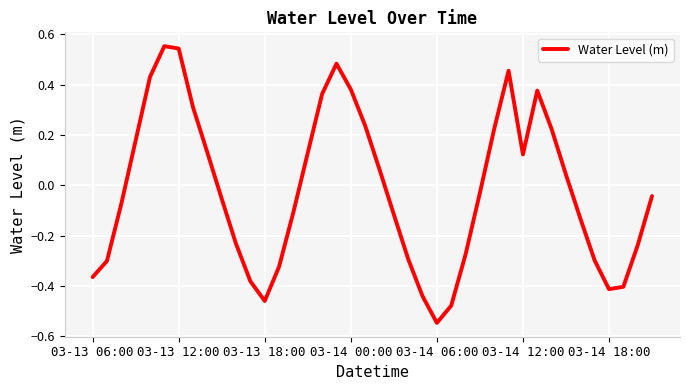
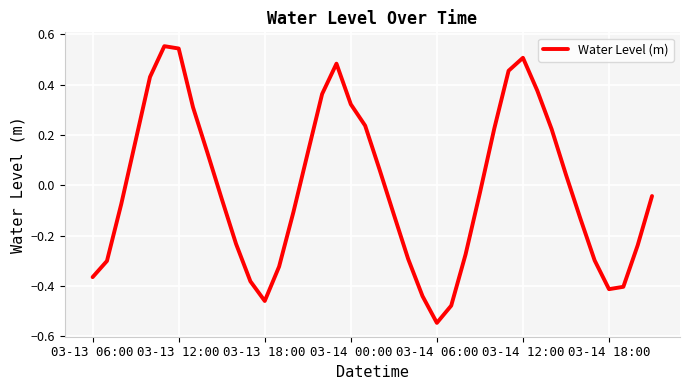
  {
    "03-13 06:00": -0.36,
    "03-13 12:00": 0.54,
    "03-13 18:00": -0.46,
-   "03-14 00:00": 0.38,
+   "03-14 00:00": 0.32,
    "03-14 06:00": -0.55,
-   "03-14 12:00": 0.12,
+   "03-14 12:00": 0.51,
    "03-14 18:00": -0.41
  }
